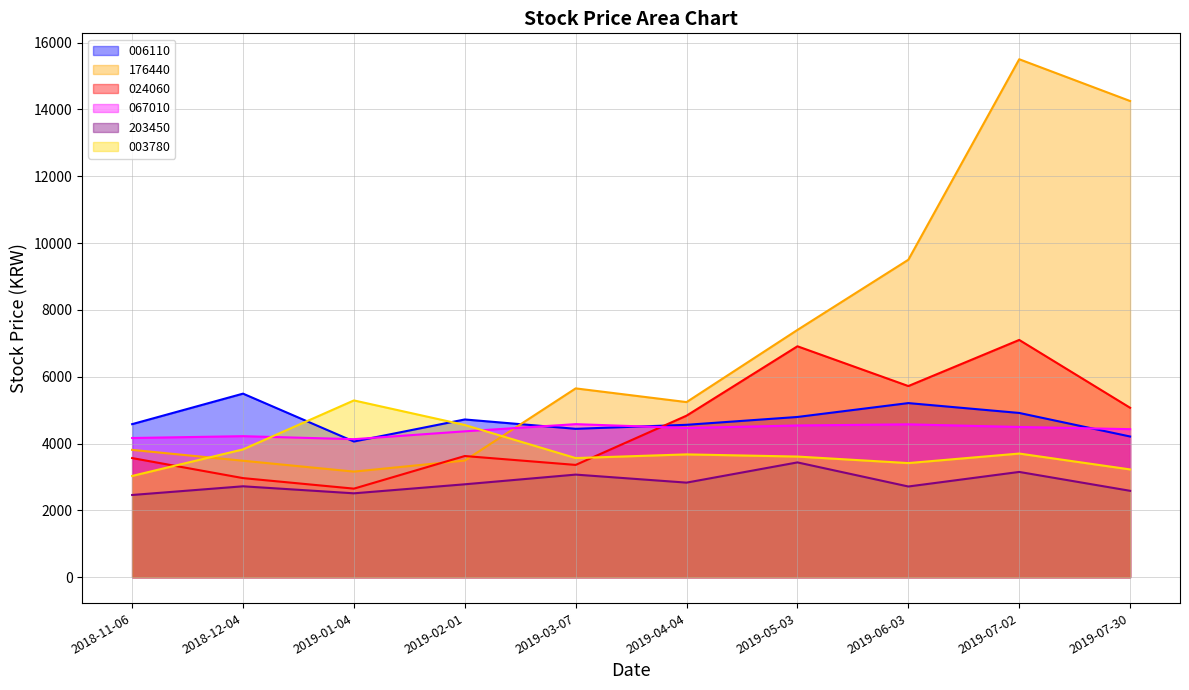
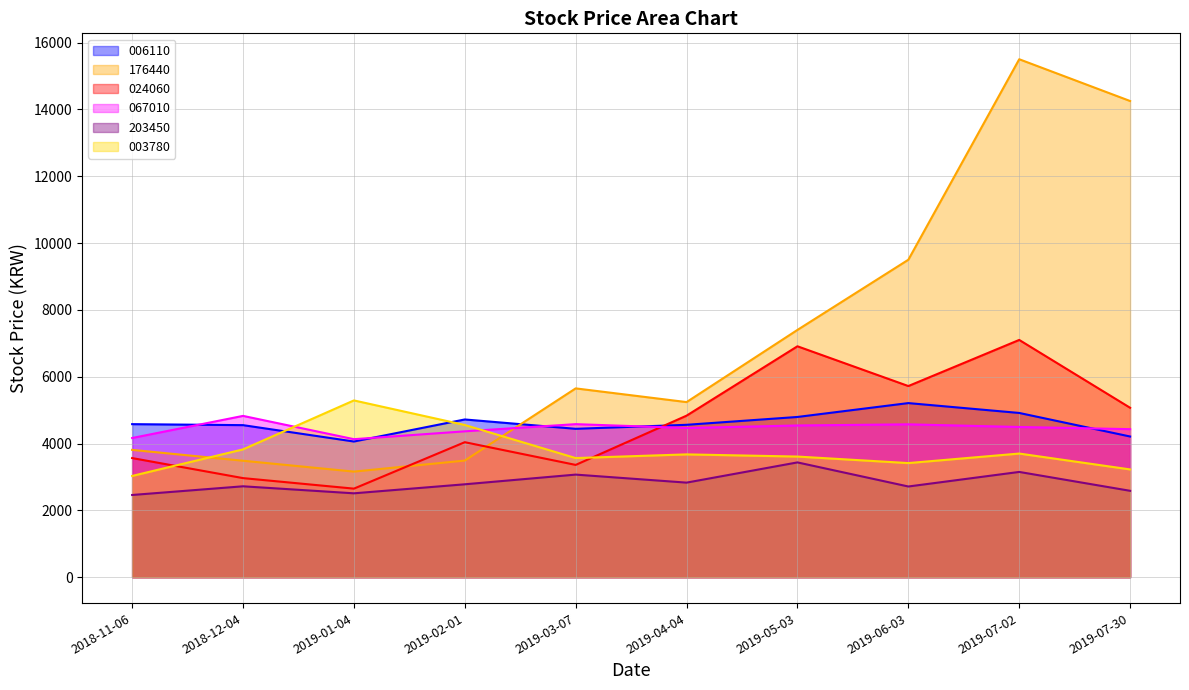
  {
    "006110": {
      "2018-11-06": 4600,
-     "2018-12-04": 5500,
+     "2018-12-04": 4600,
      "2019-02-01": 4700,
      "2019-03-07": 4400,
      "2019-04-04": 4600,
      "2019-05-03": 4800,
      "2019-06-03": 5200,
      "2019-07-02": 4900,
      "2019-07-30": 4200
    },
    "024060": {
      "2018-11-06": 3600,
      "2018-12-04": 3000,
      "2019-01-04": 2700,
-     "2019-02-01": 3600,
+     "2019-02-01": 4000,
      "2019-03-07": 3400,
      "2019-04-04": 4800,
      "2019-05-03": 6900,
      "2019-06-03": 5700,
      "2019-07-02": 7100,
      "2019-07-30": 5100
    },
    "067010": {
      "2018-11-06": 4200,
-     "2018-12-04": 4200,
+     "2018-12-04": 4800,
      "2019-02-01": 4400,
      "2019-03-07": 4600,
      "2019-04-04": 4500,
      "2019-05-03": 4500,
      "2019-06-03": 4600,
      "2019-07-02": 4500,
      "2019-07-30": 4400
    },
    "203450": {
      "2018-11-06": 2500,
      "2018-12-04": 2700,
      "2019-01-04": 2500,
      "2019-02-01": 2800,
      "2019-03-07": 3100,
      "2019-04-04": 2800,
      "2019-05-03": 3400,
      "2019-06-03": 2700,
      "2019-07-02": 3200,
      "2019-07-30": 2600
    }
  }
